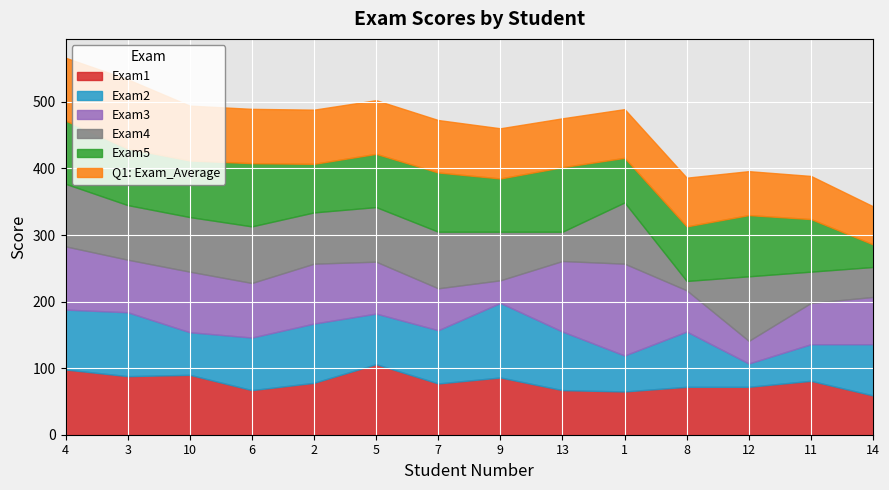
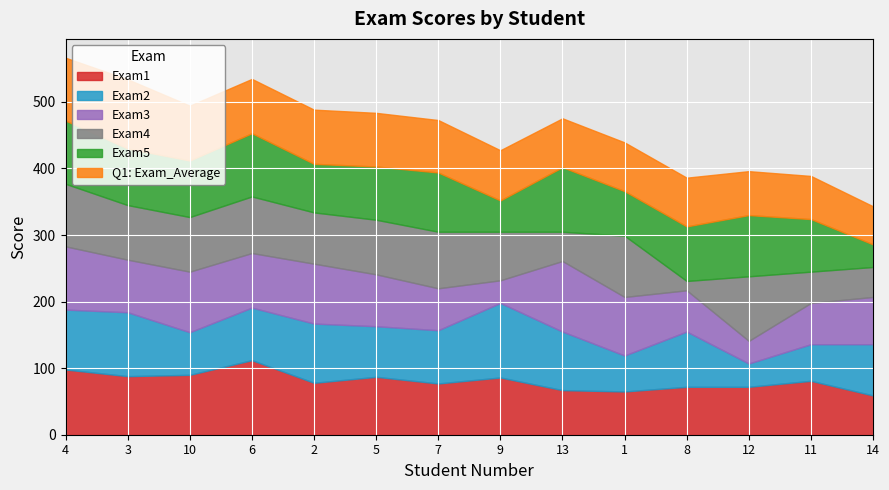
  {
    "Exam1": {
      "4": 100,
      "3": 90,
      "10": 90,
-     "6": 70,
+     "6": 110,
      "2": 80,
-     "5": 110,
+     "5": 90,
      "7": 80,
      "9": 90,
      "13": 70,
      "1": 70,
      "8": 70,
      "12": 70,
      "11": 80,
      "14": 60
    },
    "Exam2": {
      "4": 90,
      "3": 100,
      "10": 60,
      "6": 80,
      "2": 90,
      "5": 80,
      "7": 80,
      "9": 110,
      "13": 90,
      "1": 50,
      "8": 80,
      "12": 40,
      "11": 60,
      "14": 80
    },
    "Exam3": {
      "4": 100,
      "3": 80,
      "10": 90,
      "6": 80,
      "2": 90,
      "5": 80,
      "7": 60,
      "9": 30,
      "13": 110,
-     "1": 140,
+     "1": 90,
      "8": 60,
      "12": 30,
      "11": 60,
      "14": 70
    },
    "Exam4": {
      "4": 90,
      "3": 80,
      "10": 80,
      "6": 90,
      "2": 80,
      "5": 80,
      "7": 90,
      "9": 70,
      "13": 40,
      "1": 90,
      "8": 10,
      "12": 100,
      "11": 50,
      "14": 50
    },
    "Exam5": {
      "4": 100,
      "6": 100,
      "2": 70,
      "5": 80,
      "7": 90,
-     "9": 80,
+     "9": 50,
      "13": 100,
      "1": 70,
      "8": 80,
      "12": 90,
      "11": 80,
      "14": 30
    },
    "Q1: Exam_Average": {
      "4": 90,
      "6": 80,
      "2": 80,
      "5": 80,
      "7": 80,
      "9": 80,
      "13": 70,
      "1": 70,
      "8": 70,
      "12": 70,
      "11": 60,
      "14": 60
    }
  }
